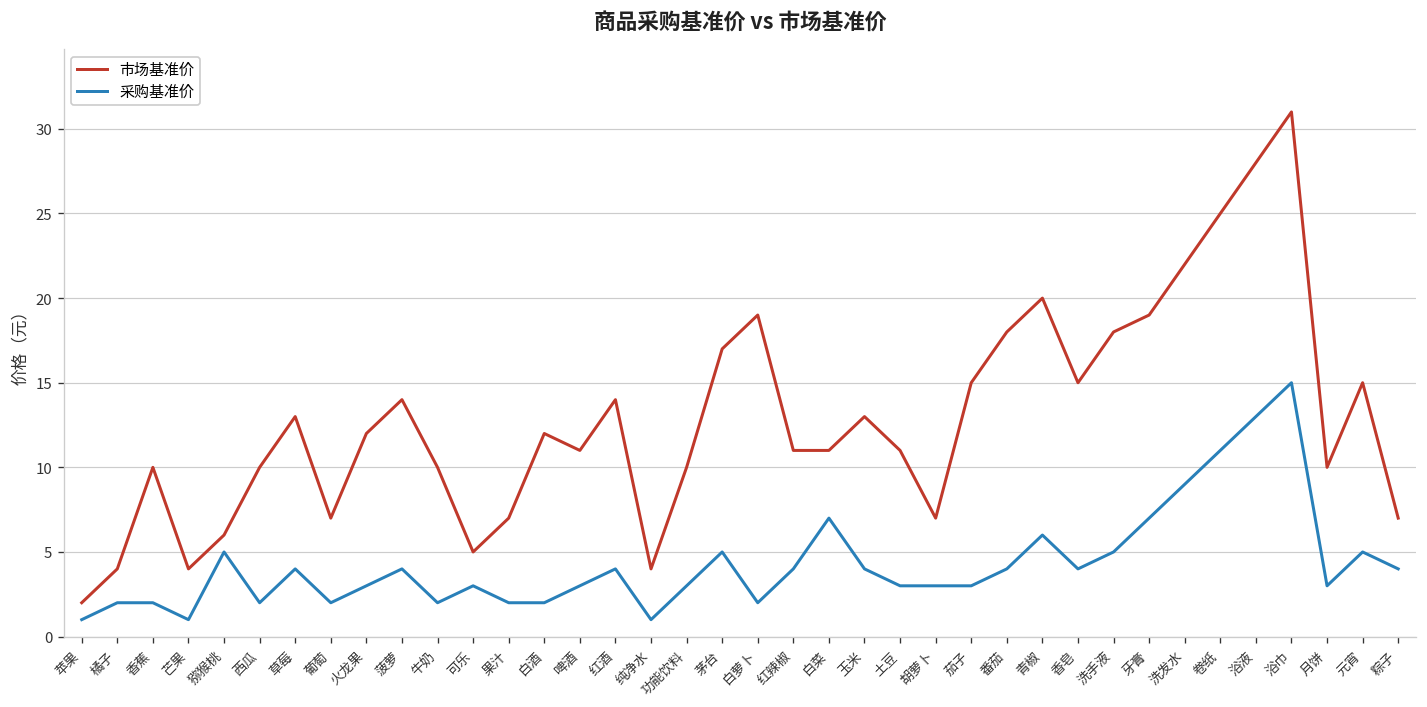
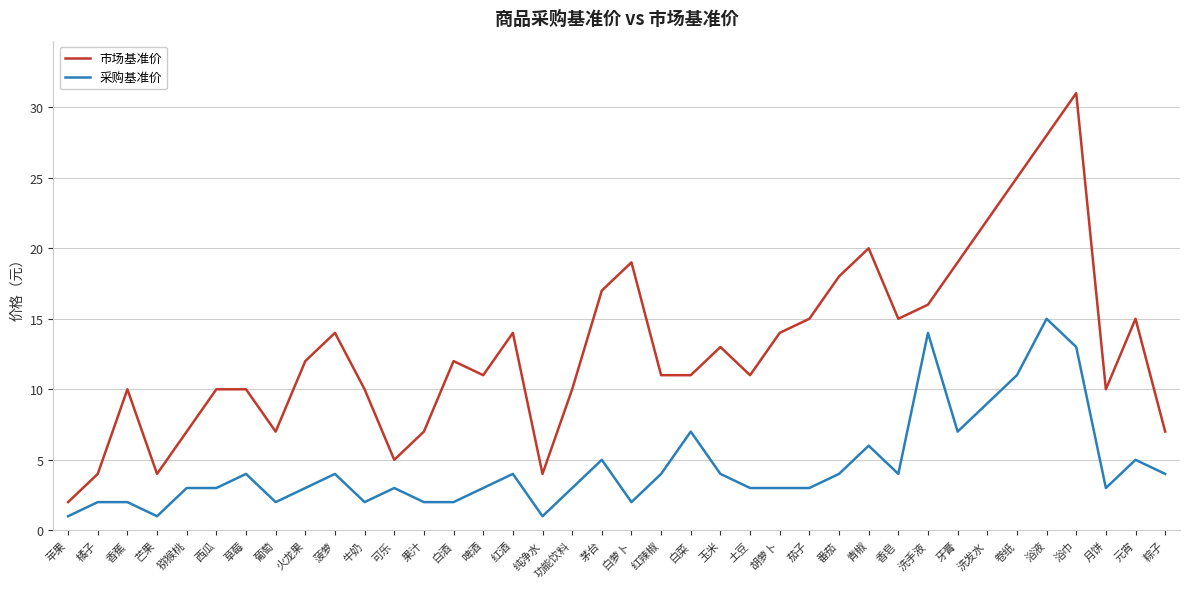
  {
    "市场基准价": {
      "苹果": 2,
      "橘子": 4,
      "香蕉": 10,
      "芒果": 4,
-     "猕猴桃": 6,
+     "猕猴桃": 7,
      "西瓜": 10,
-     "草莓": 13,
+     "草莓": 10,
      "葡萄": 7,
      "火龙果": 12,
      "菠萝": 14,
      "牛奶": 10,
      "可乐": 5,
      "果汁": 7,
      "白酒": 12,
      "啤酒": 11,
      "红酒": 14,
      "纯净水": 4,
      "功能饮料": 10,
      "茅台": 17,
      "白萝卜": 19,
      "红辣椒": 11,
      "白菜": 11,
      "玉米": 13,
      "土豆": 11,
-     "胡萝卜": 7,
+     "胡萝卜": 14,
      "茄子": 15,
      "番茄": 18,
      "青椒": 20,
      "香皂": 15,
-     "洗手液": 18,
+     "洗手液": 16,
      "牙膏": 19,
      "洗发水": 22,
      "卷纸": 25,
      "浴液": 28,
      "浴巾": 31,
      "月饼": 10,
      "元宵": 15,
      "粽子": 7
    },
    "采购基准价": {
      "苹果": 1,
      "橘子": 2,
      "香蕉": 2,
      "芒果": 1,
-     "猕猴桃": 5,
-     "西瓜": 2,
+     "猕猴桃": 3,
+     "西瓜": 3,
      "草莓": 4,
      "葡萄": 2,
      "火龙果": 3,
      "菠萝": 4,
      "牛奶": 2,
      "可乐": 3,
      "果汁": 2,
      "白酒": 2,
      "啤酒": 3,
      "红酒": 4,
      "纯净水": 1,
      "功能饮料": 3,
      "茅台": 5,
      "白萝卜": 2,
      "红辣椒": 4,
      "白菜": 7,
      "玉米": 4,
      "土豆": 3,
      "胡萝卜": 3,
      "茄子": 3,
      "番茄": 4,
      "青椒": 6,
      "香皂": 4,
-     "洗手液": 5,
+     "洗手液": 14,
      "牙膏": 7,
      "洗发水": 9,
      "卷纸": 11,
-     "浴液": 13,
-     "浴巾": 15,
+     "浴液": 15,
+     "浴巾": 13,
      "月饼": 3,
      "元宵": 5,
      "粽子": 4
    }
  }
